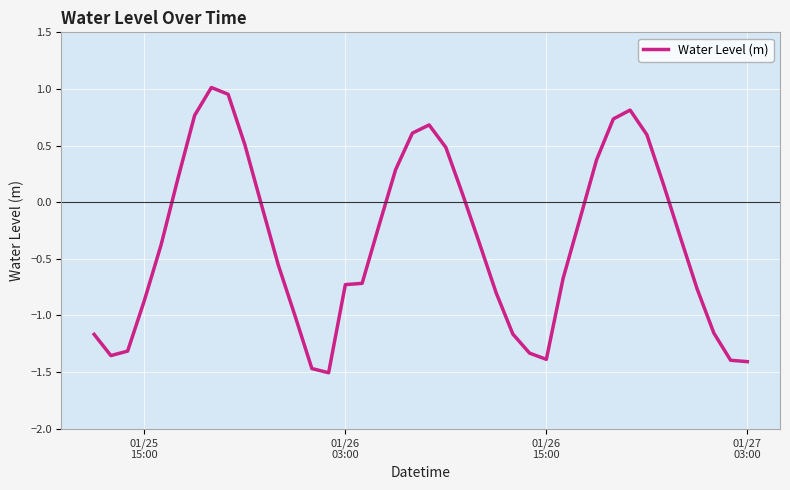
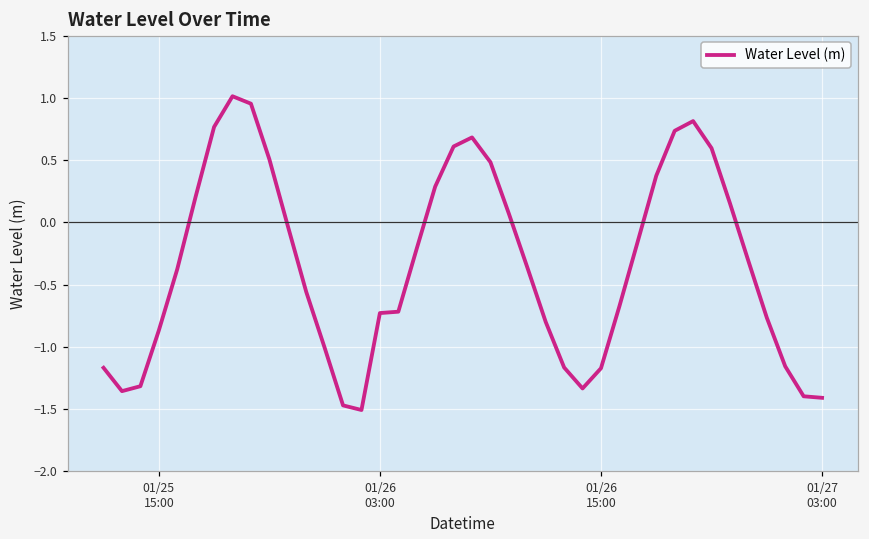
  {
    "01/25 15:00": -0.87,
    "01/26 03:00": -0.73,
-   "01/26 15:00": -1.39,
+   "01/26 15:00": -1.17,
    "01/27 03:00": -1.41
  }
